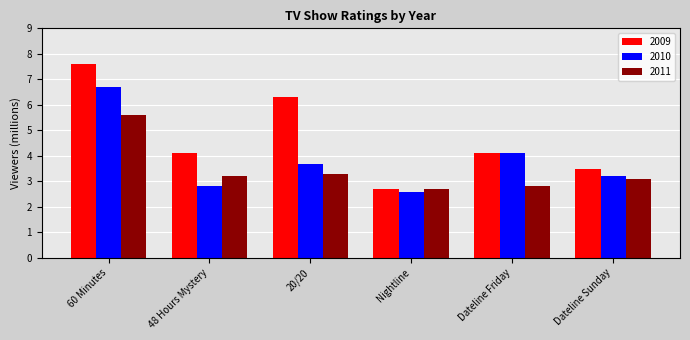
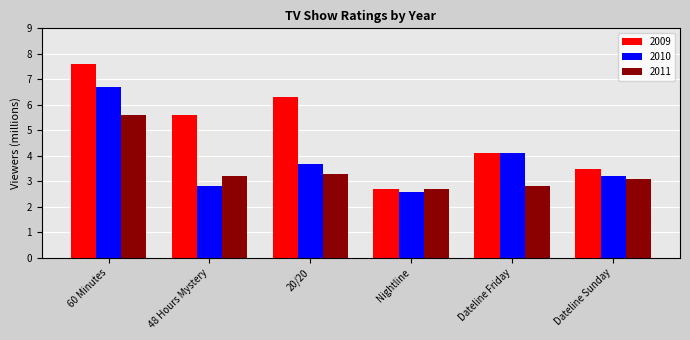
  {
    "2009": {
      "60 Minutes": 7.6,
-     "48 Hours Mystery": 4.1,
+     "48 Hours Mystery": 5.6,
      "20/20": 6.3,
      "Nightline": 2.7,
      "Dateline Friday": 4.1,
      "Dateline Sunday": 3.5
    },
    "2010": {
      "60 Minutes": 6.7,
      "48 Hours Mystery": 2.8,
      "20/20": 3.7,
      "Nightline": 2.6,
      "Dateline Friday": 4.1,
      "Dateline Sunday": 3.2
    },
    "2011": {
      "60 Minutes": 5.6,
      "48 Hours Mystery": 3.2,
      "20/20": 3.3,
      "Nightline": 2.7,
      "Dateline Friday": 2.8,
      "Dateline Sunday": 3.1
    }
  }
